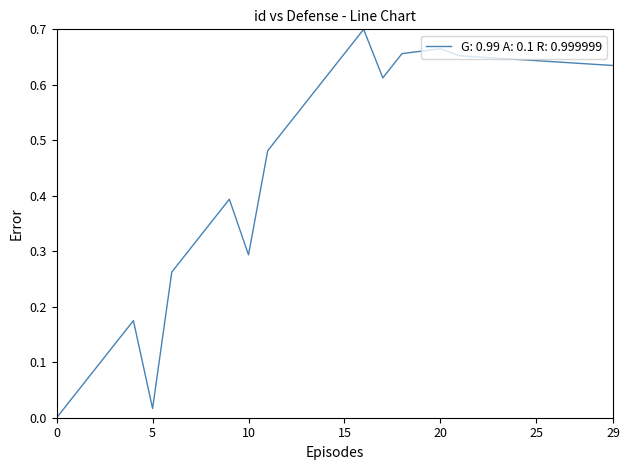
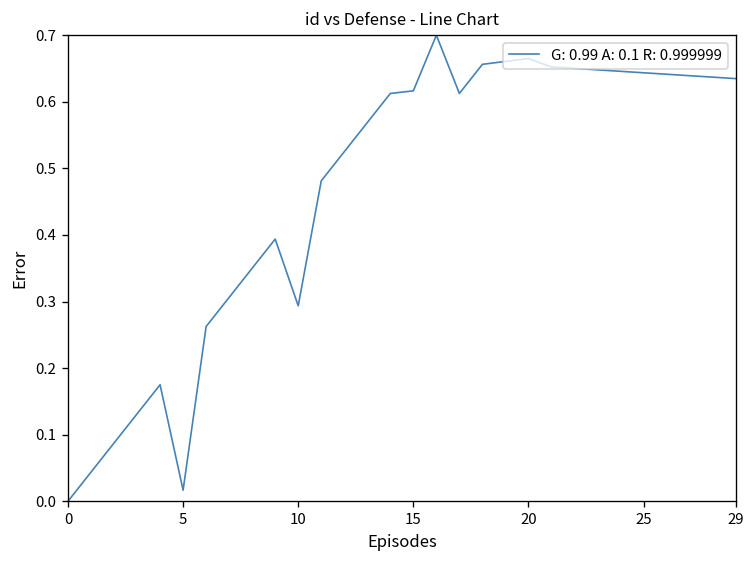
  {
    "0": 0.00,
    "5": 0.02,
    "10": 0.29,
-   "15": 0.66,
+   "15": 0.62,
    "25": 0.64,
    "29": 0.63
  }
